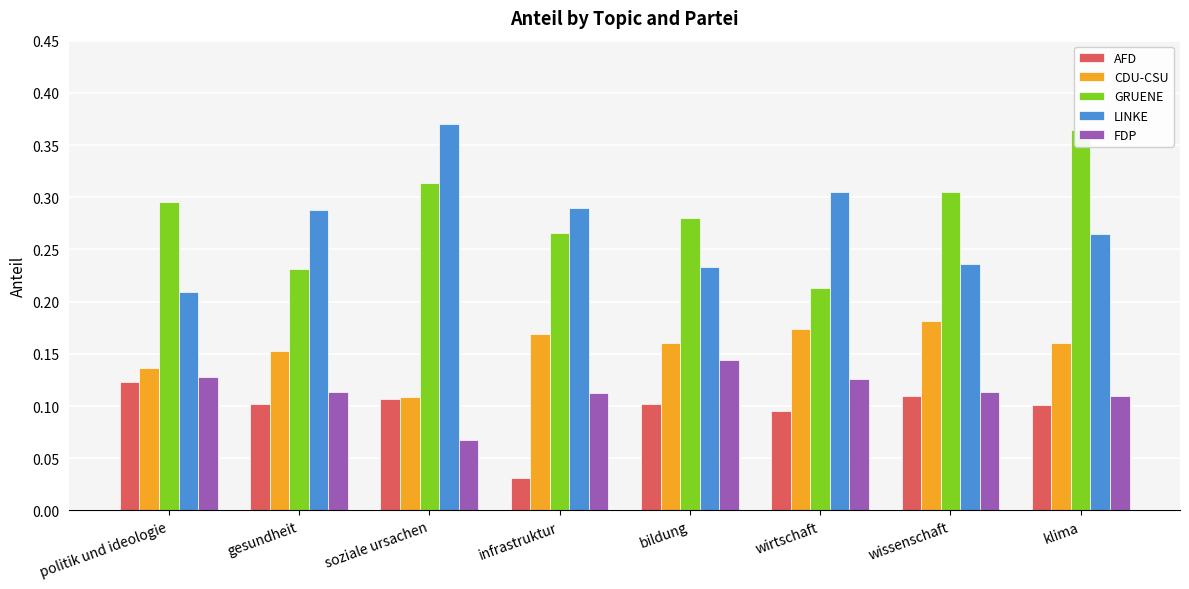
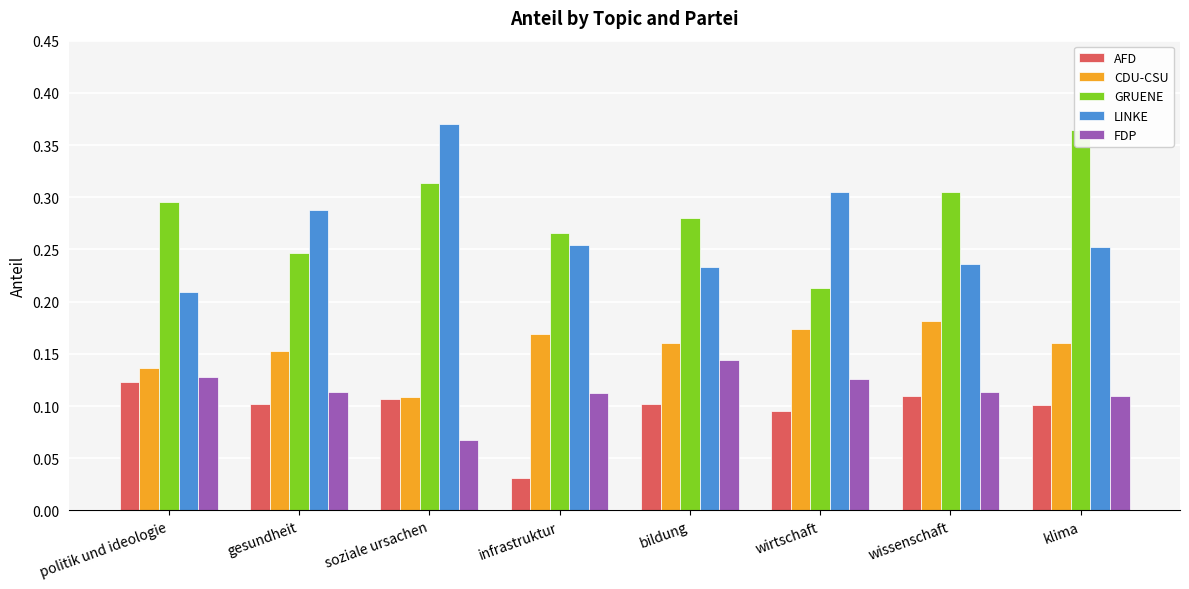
  {
    "AFD": {
      "politik und ideologie": 0.123,
      "gesundheit": 0.102,
      "soziale ursachen": 0.107,
      "infrastruktur": 0.031,
      "bildung": 0.102,
      "wirtschaft": 0.095,
      "wissenschaft": 0.110,
      "klima": 0.101
    },
    "CDU-CSU": {
      "politik und ideologie": 0.136,
      "gesundheit": 0.153,
      "soziale ursachen": 0.108,
      "infrastruktur": 0.169,
      "bildung": 0.161,
      "wirtschaft": 0.174,
      "wissenschaft": 0.182,
      "klima": 0.161
    },
    "GRUENE": {
      "politik und ideologie": 0.296,
-     "gesundheit": 0.231,
+     "gesundheit": 0.247,
      "soziale ursachen": 0.314,
      "infrastruktur": 0.266,
      "bildung": 0.280,
      "wirtschaft": 0.213,
      "wissenschaft": 0.305
    },
    "LINKE": {
      "politik und ideologie": 0.210,
      "gesundheit": 0.288,
      "soziale ursachen": 0.370,
-     "infrastruktur": 0.290,
+     "infrastruktur": 0.254,
      "bildung": 0.233,
      "wirtschaft": 0.305,
      "wissenschaft": 0.236,
-     "klima": 0.265
+     "klima": 0.253
    },
    "FDP": {
      "politik und ideologie": 0.128,
      "gesundheit": 0.114,
      "soziale ursachen": 0.068,
      "infrastruktur": 0.112,
      "bildung": 0.144,
      "wirtschaft": 0.126,
      "wissenschaft": 0.113,
      "klima": 0.110
    }
  }
